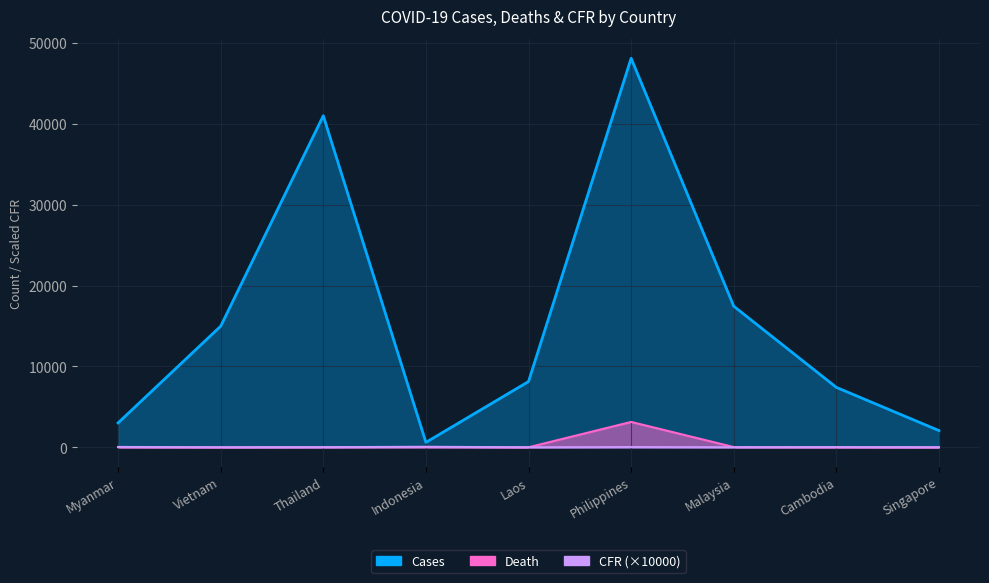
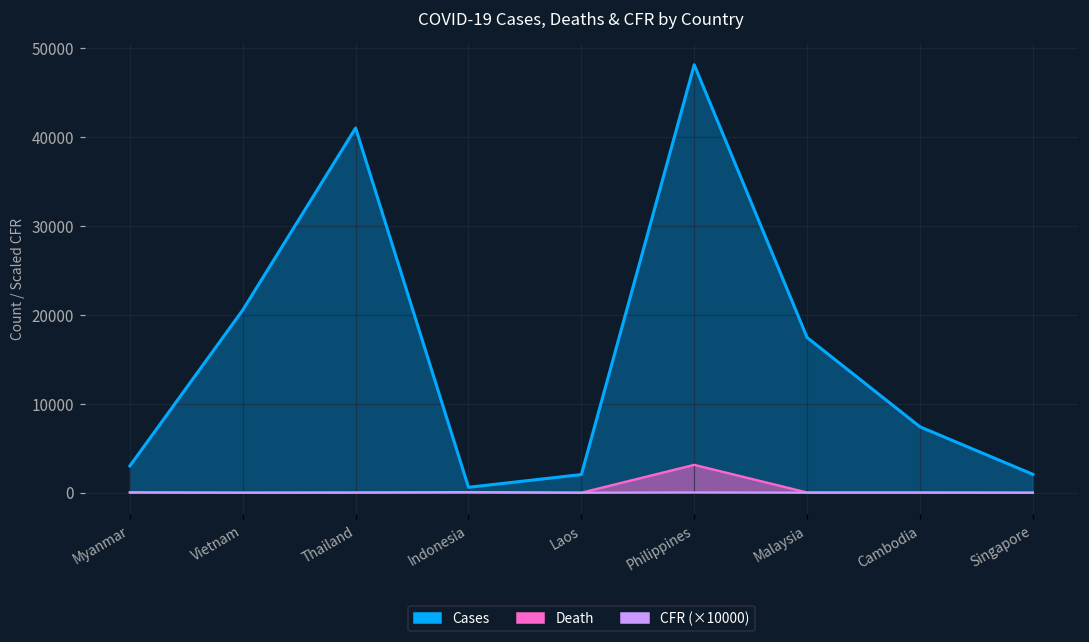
  {
    "Cases": {
      "Myanmar": 3000,
-     "Vietnam": 15000,
+     "Vietnam": 21000,
      "Thailand": 41000,
      "Indonesia": 1000,
-     "Laos": 8000,
+     "Laos": 2000,
      "Philippines": 48000,
      "Malaysia": 17000,
      "Cambodia": 7000,
      "Singapore": 2000
    },
    "Death": {
      "Philippines": 3000
    },
    "CFR (×10000)": {
      "Philippines": 0
    }
  }
